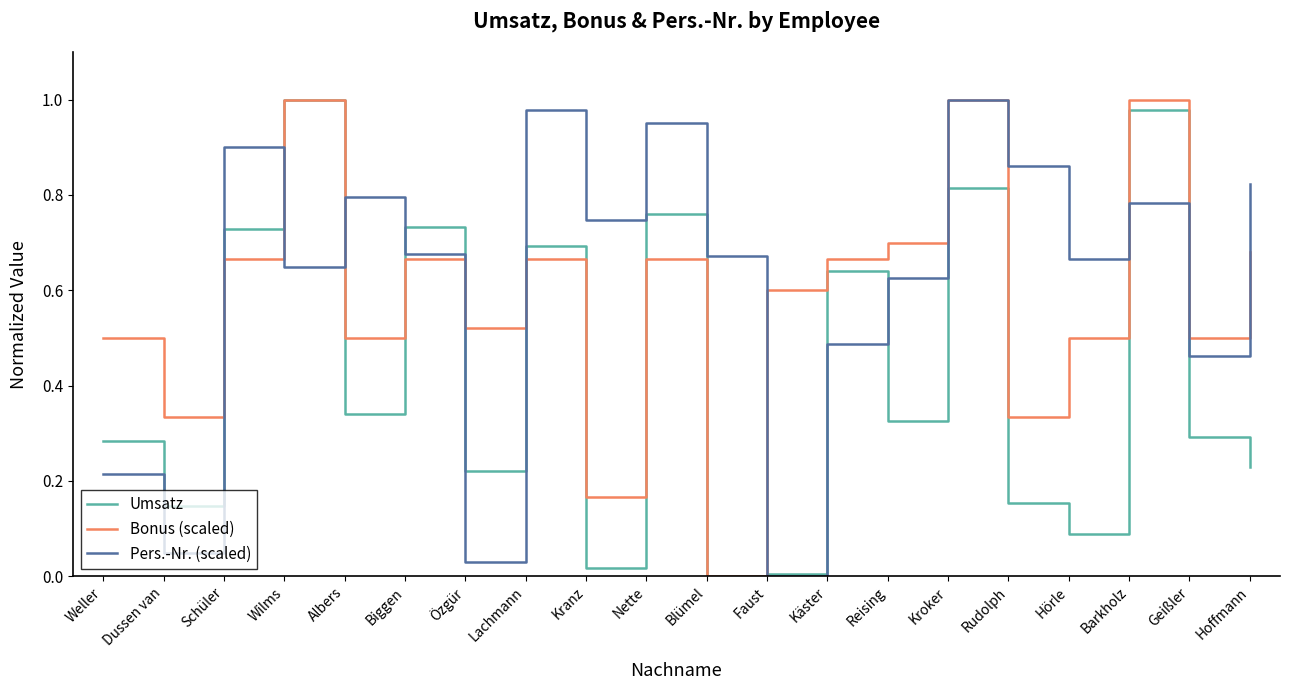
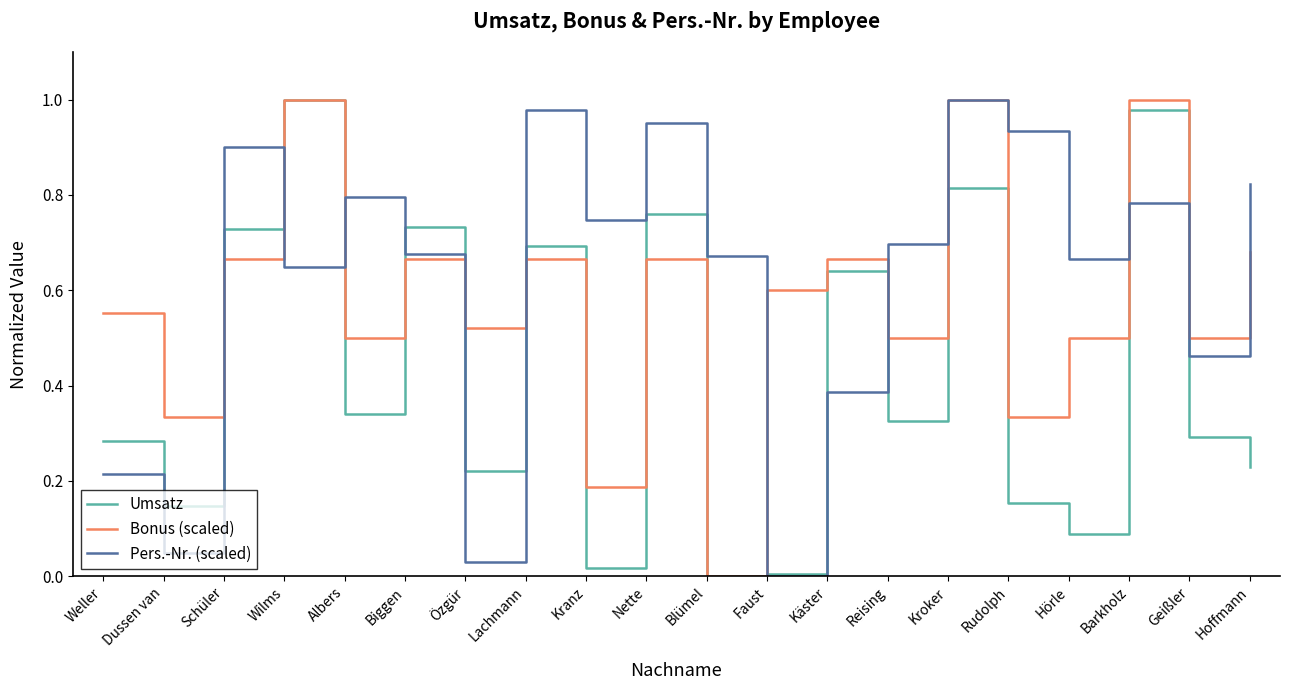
  {
    "Umsatz": {
      "Weller": 0.28,
      "Schüler": 0.73,
      "Albers": 0.34,
      "Biggen": 0.73,
      "Özgür": 0.22,
      "Lachmann": 0.69,
      "Kranz": 0.02,
      "Nette": 0.76,
      "Käster": 0.64,
      "Reising": 0.33,
      "Kroker": 0.81,
      "Rudolph": 0.15,
      "Hörle": 0.09,
      "Barkholz": 0.98,
      "Geißler": 0.29,
      "Hoffmann": 0.23
    },
    "Bonus (scaled)": {
-     "Weller": 0.50,
+     "Weller": 0.55,
      "Dussen van": 0.33,
      "Schüler": 0.67,
      "Albers": 0.50,
      "Biggen": 0.67,
      "Özgür": 0.52,
      "Lachmann": 0.67,
-     "Kranz": 0.17,
+     "Kranz": 0.19,
      "Nette": 0.67,
      "Faust": 0.60,
      "Käster": 0.67,
-     "Reising": 0.70,
+     "Reising": 0.50,
      "Rudolph": 0.33,
      "Hörle": 0.50,
      "Barkholz": 1.00,
      "Geißler": 0.50,
      "Hoffmann": 0.68
    },
    "Pers.-Nr. (scaled)": {
      "Weller": 0.21,
      "Schüler": 0.90,
      "Wilms": 0.65,
      "Albers": 0.80,
      "Biggen": 0.68,
      "Özgür": 0.03,
      "Lachmann": 0.98,
      "Kranz": 0.75,
      "Nette": 0.95,
      "Blümel": 0.67,
-     "Käster": 0.49,
-     "Reising": 0.63,
-     "Rudolph": 0.86,
+     "Käster": 0.39,
+     "Reising": 0.70,
+     "Rudolph": 0.93,
      "Hörle": 0.67,
      "Barkholz": 0.78,
      "Geißler": 0.46,
      "Hoffmann": 0.82
    }
  }
